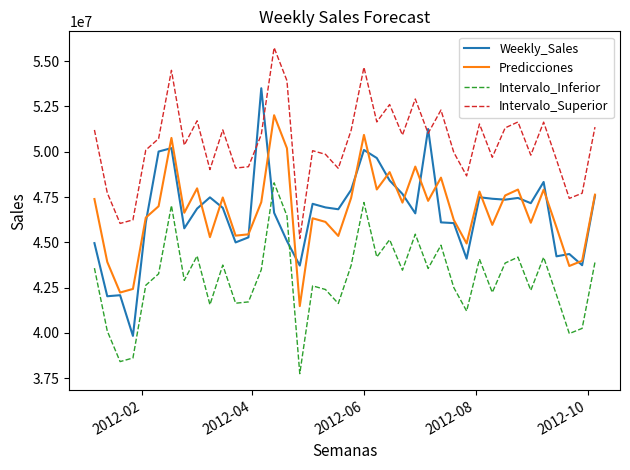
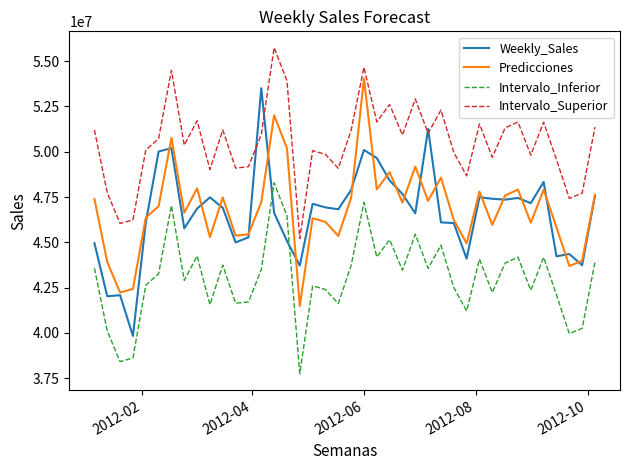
  {
    "Weekly_Sales": {
      "2012-06": 50100000
    },
    "Predicciones": {
-     "2012-06": 50900000
+     "2012-06": 54000000
    },
    "Intervalo_Inferior": {
      "2012-06": 47200000
    },
    "Intervalo_Superior": {
      "2012-06": 54700000
    }
  }
